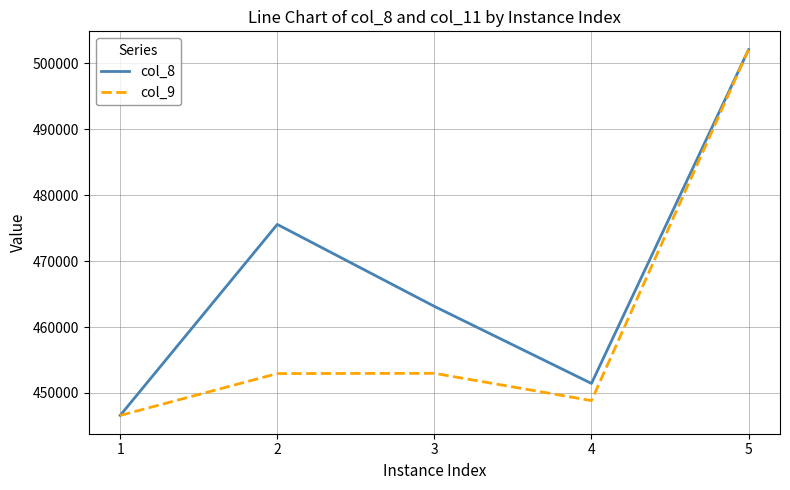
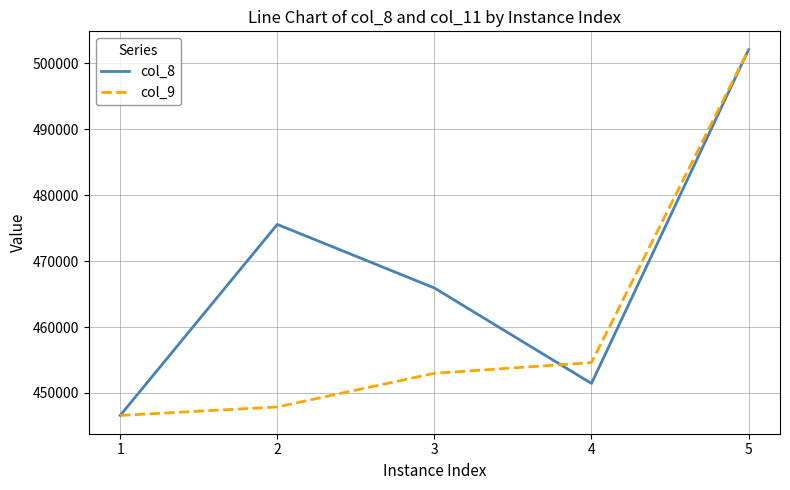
  {
    "col_8": {
      "2": 476000,
-     "3": 463000,
+     "3": 466000,
      "4": 451000
    },
    "col_9": {
-     "2": 453000,
+     "2": 448000,
      "3": 453000,
-     "4": 449000
+     "4": 455000
    }
  }
